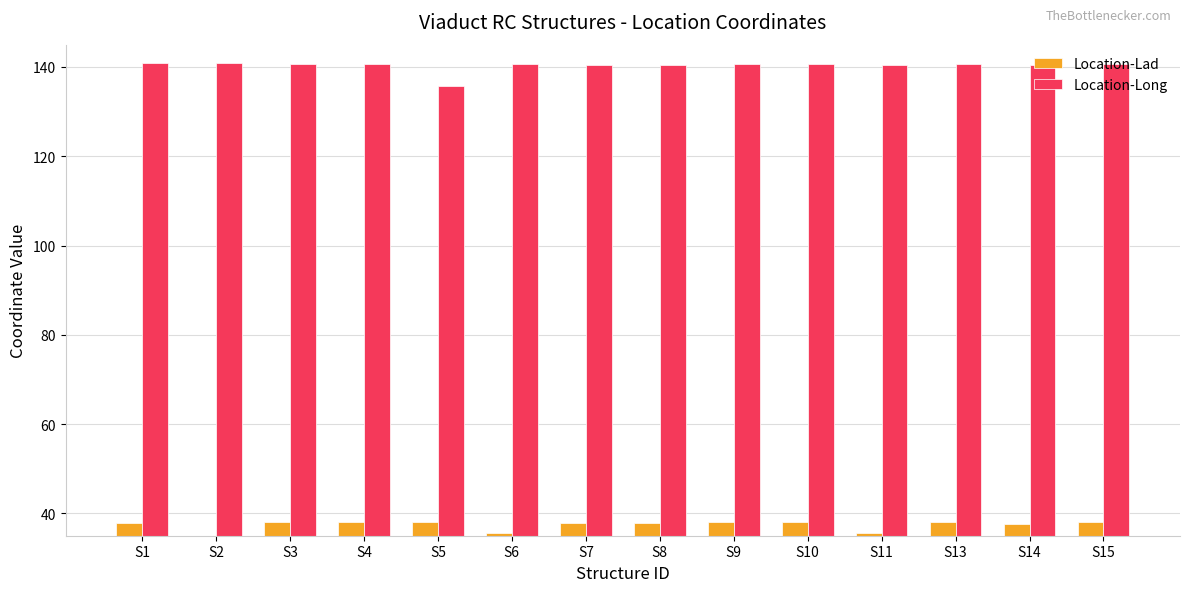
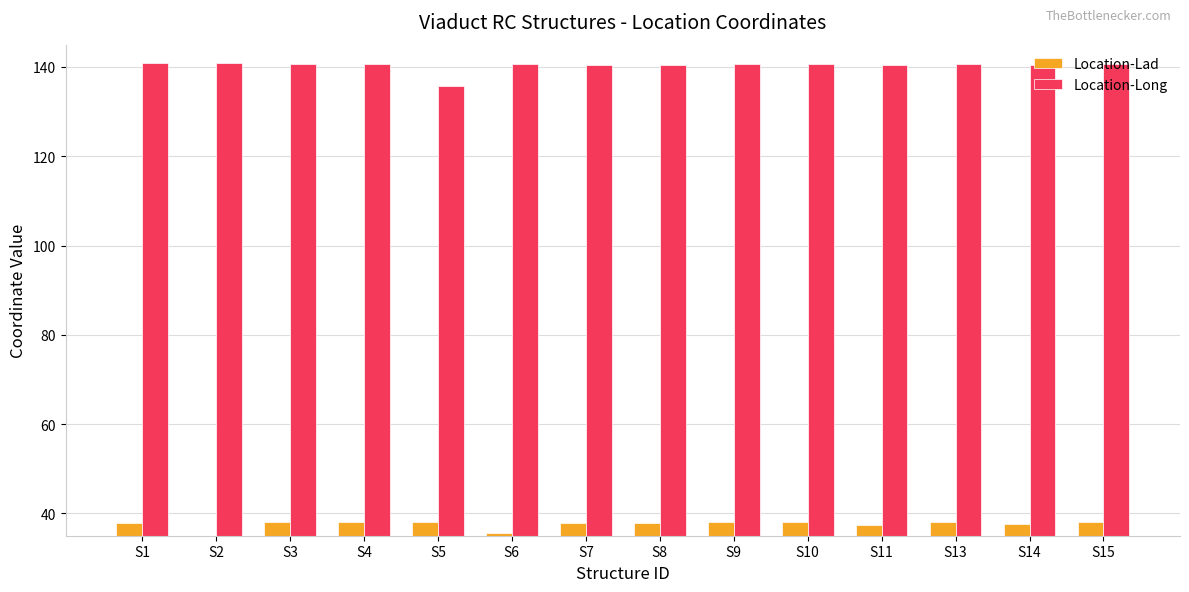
  {
    "Location-Lad": {
      "S1": 38,
      "S3": 38,
      "S4": 38,
      "S5": 38,
      "S6": 36,
      "S7": 38,
      "S8": 38,
      "S9": 38,
      "S10": 38,
-     "S11": 36,
+     "S11": 37,
      "S13": 38,
      "S14": 38,
      "S15": 38
    },
    "Location-Long": {
      "S1": 141,
      "S2": 141,
      "S3": 141,
      "S4": 141,
      "S5": 136,
      "S6": 141,
      "S7": 140,
      "S8": 141,
      "S9": 141,
      "S10": 141,
      "S11": 140,
      "S13": 141,
      "S14": 140,
      "S15": 141
    }
  }
